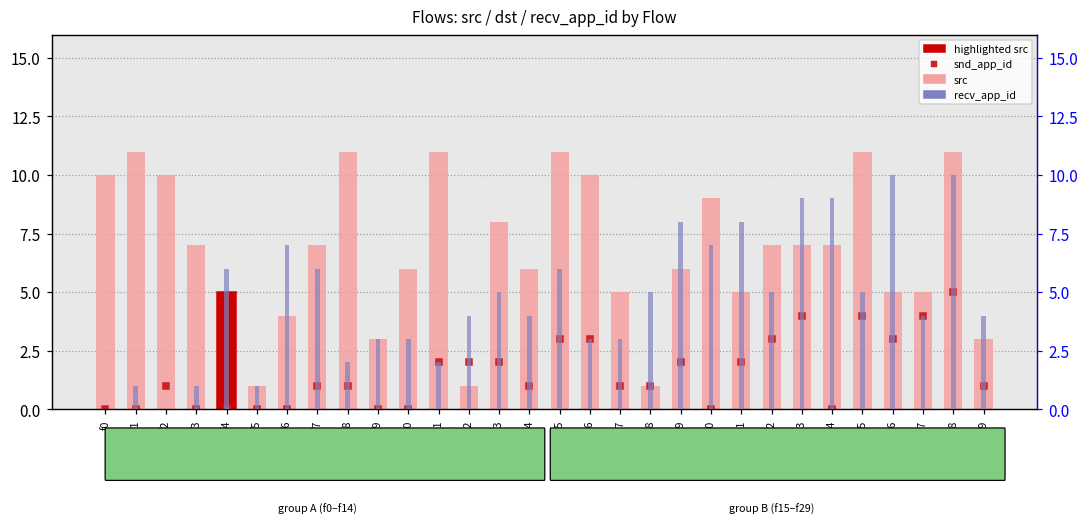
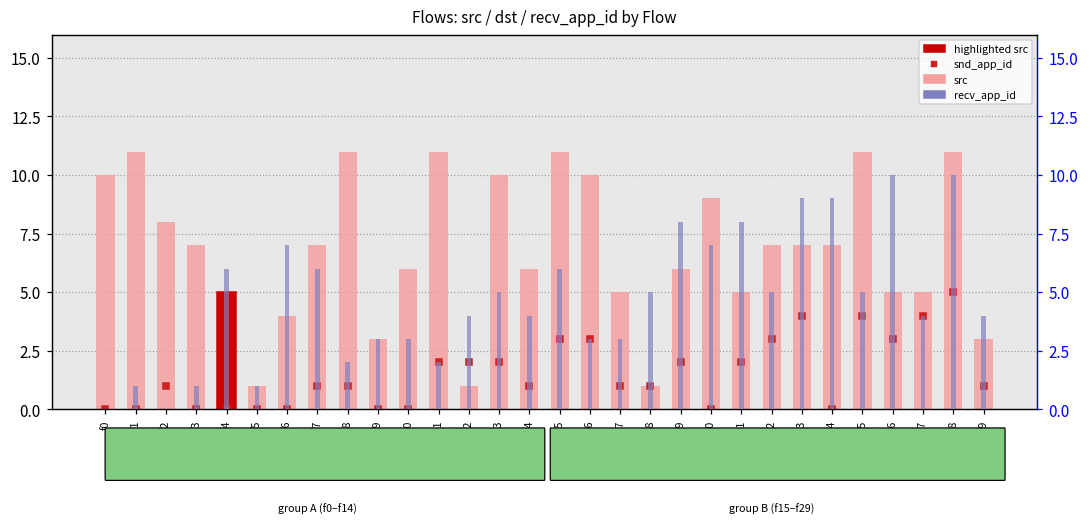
  {
    "src": {
      "f0": 10,
      "f1": 11,
-     "f2": 10,
+     "f2": 8,
      "f3": 7,
      "f4": 5,
      "f5": 1,
      "f6": 4,
      "f7": 7,
      "f8": 11,
      "f9": 3,
      "f10": 6,
      "f11": 11,
      "f12": 1,
-     "f13": 8,
+     "f13": 10,
      "f14": 6,
      "f15": 11,
      "f16": 10,
      "f17": 5,
      "f18": 1,
      "f19": 6,
      "f20": 9,
      "f21": 5,
      "f22": 7,
      "f23": 7,
      "f24": 7,
      "f25": 11,
      "f26": 5,
      "f27": 5,
      "f28": 11,
      "f29": 3
    },
    "recv_app_id": {
      "f0": 0.0,
      "f1": 1.0,
      "f2": 0.0,
      "f3": 1.0,
      "f4": 6.0,
      "f5": 1.0,
      "f6": 7.0,
      "f7": 6.0,
      "f8": 2.0,
      "f9": 3.0,
      "f10": 3.0,
      "f11": 2.0,
      "f12": 4.0,
      "f13": 5.0,
      "f14": 4.0,
      "f15": 6.0,
      "f16": 3.0,
      "f17": 3.0,
      "f18": 5.0,
      "f19": 8.0,
      "f20": 7.0,
      "f21": 8.0,
      "f22": 5.0,
      "f23": 9.0,
      "f24": 9.0,
      "f25": 5.0,
      "f26": 10.0,
      "f27": 4.0,
      "f28": 10.0,
      "f29": 4.0
    }
  }
